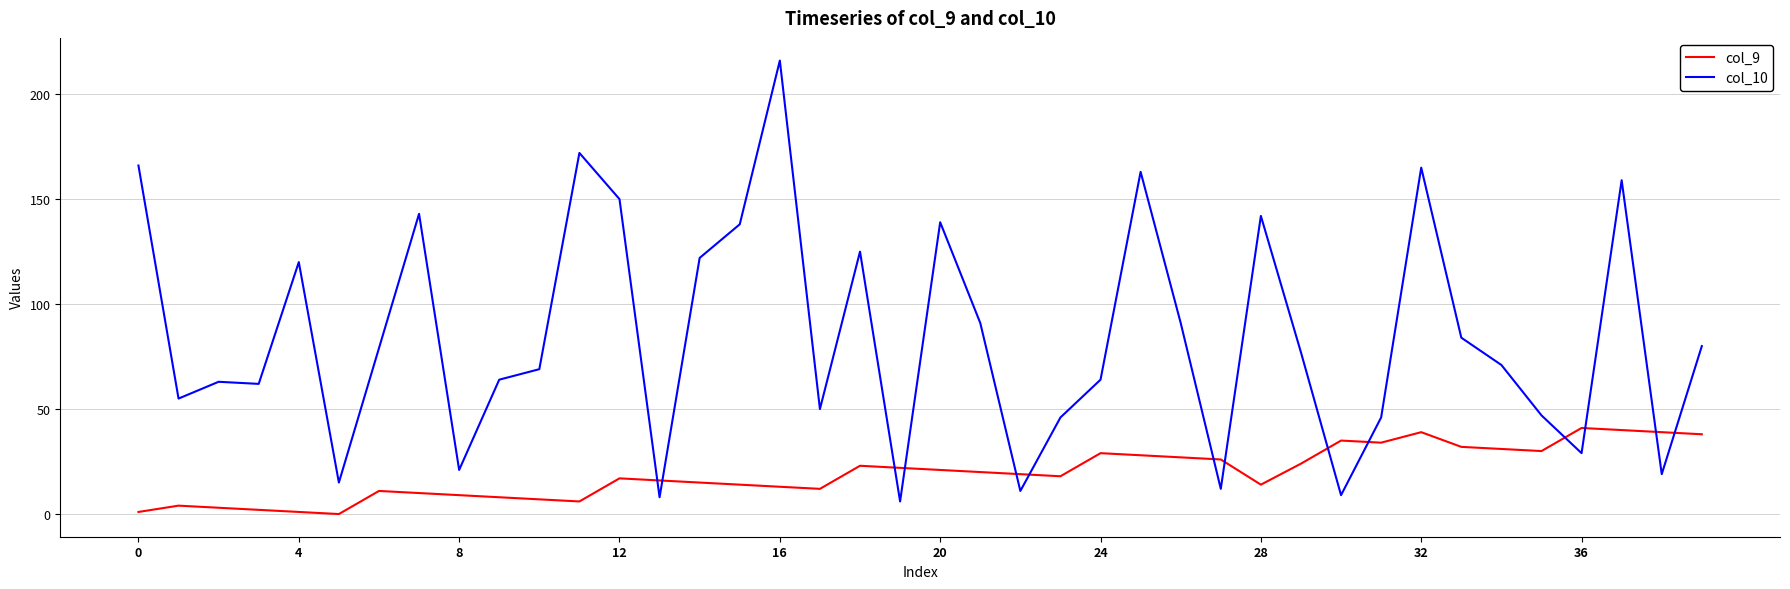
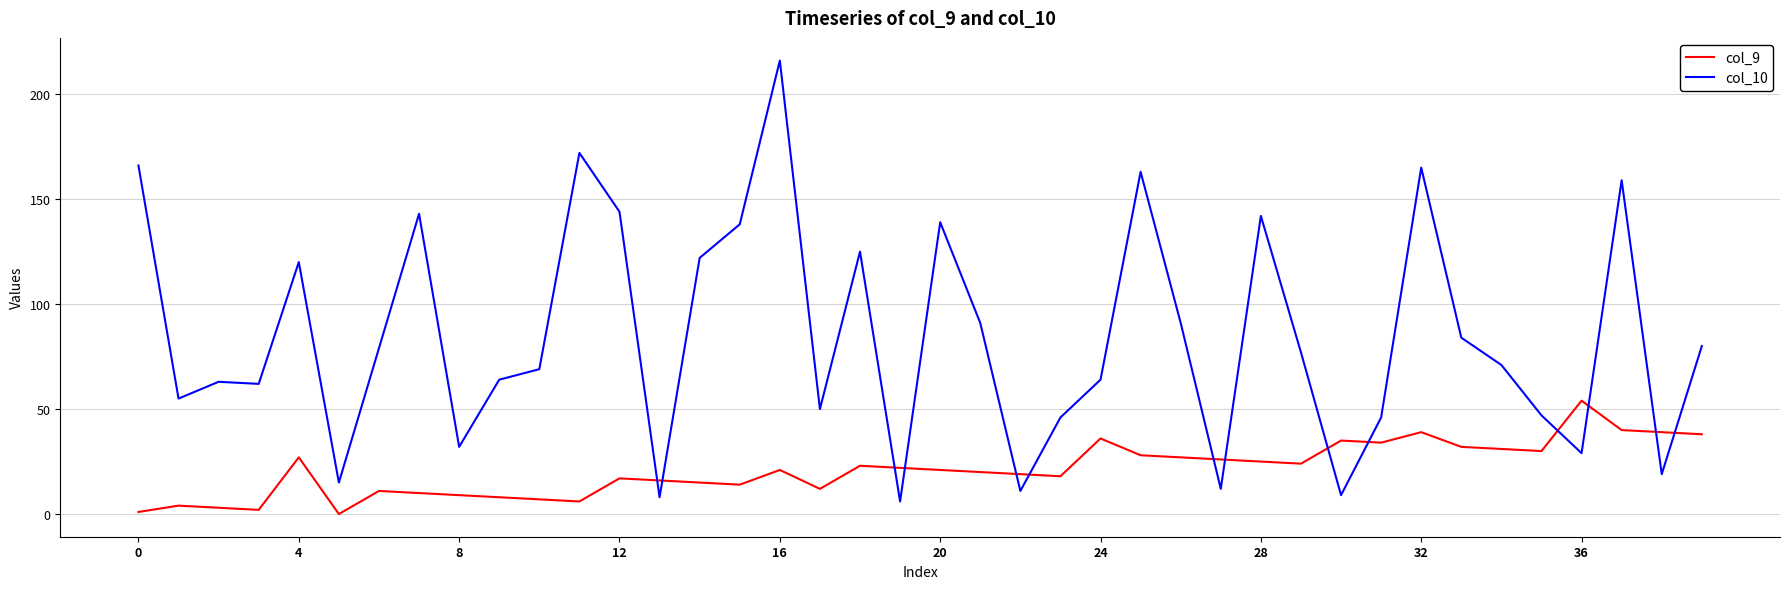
  {
    "col_9": {
      "0": 1,
-     "4": 1,
+     "4": 27,
      "8": 9,
      "12": 17,
-     "16": 13,
+     "16": 21,
      "20": 21,
-     "24": 29,
-     "28": 14,
+     "24": 36,
+     "28": 25,
      "32": 39,
-     "36": 41
+     "36": 54
    },
    "col_10": {
      "0": 166,
      "4": 120,
-     "8": 21,
-     "12": 150,
+     "8": 32,
+     "12": 144,
      "16": 216,
      "20": 139,
      "24": 64,
      "28": 142,
      "32": 165,
      "36": 29
    }
  }
